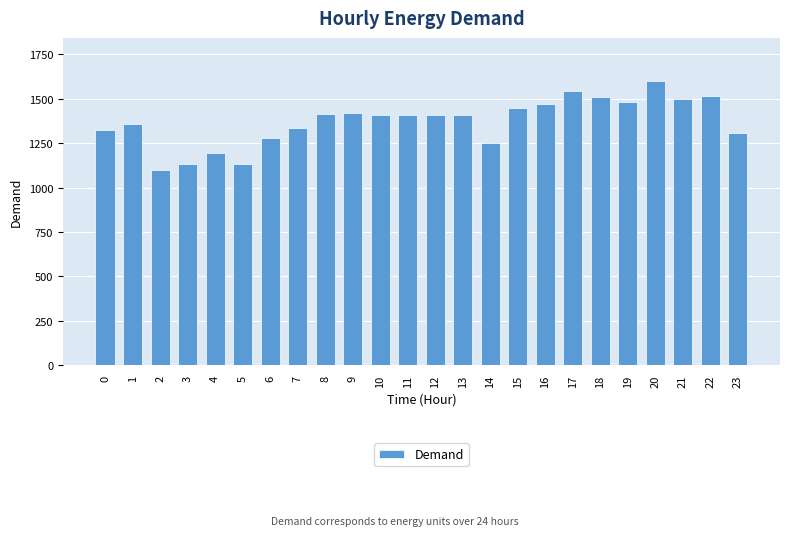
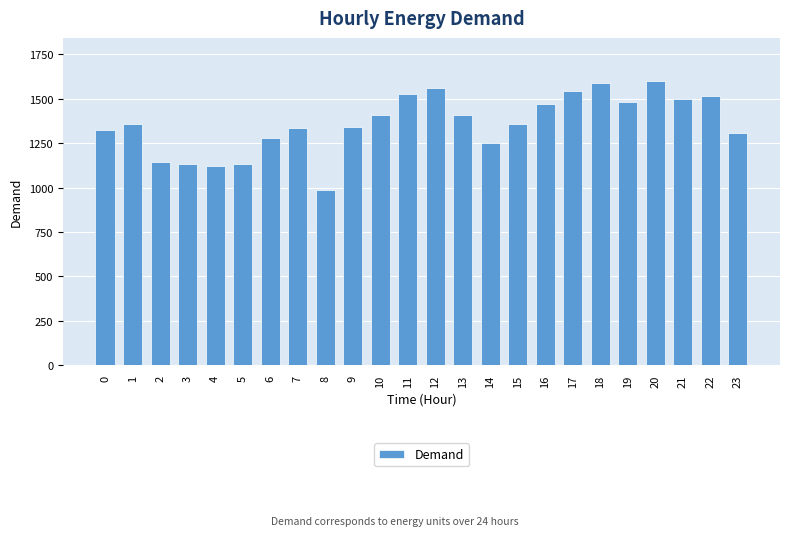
  {
    "0": 1320,
    "1": 1360,
-   "2": 1100,
+   "2": 1150,
    "3": 1130,
-   "4": 1190,
+   "4": 1120,
    "5": 1130,
    "6": 1280,
    "7": 1340,
-   "8": 1410,
-   "9": 1420,
+   "8": 990,
+   "9": 1340,
    "10": 1410,
-   "11": 1410,
-   "12": 1410,
+   "11": 1530,
+   "12": 1560,
    "13": 1410,
    "14": 1250,
-   "15": 1450,
+   "15": 1360,
    "16": 1470,
    "17": 1550,
-   "18": 1510,
+   "18": 1590,
    "19": 1480,
    "20": 1600,
    "21": 1500,
    "22": 1520,
    "23": 1310
  }
